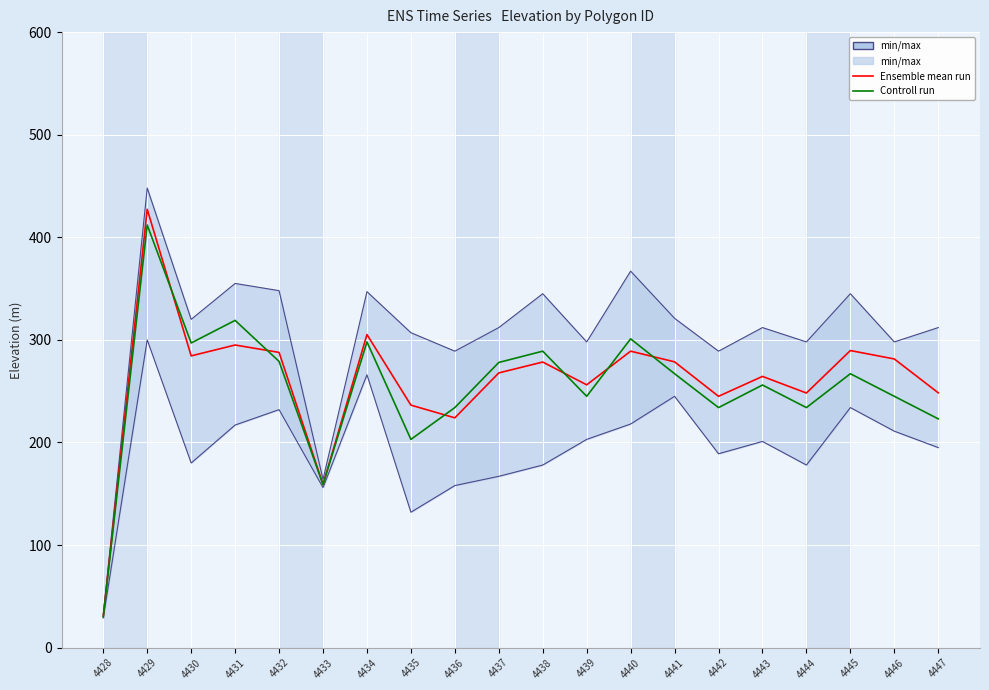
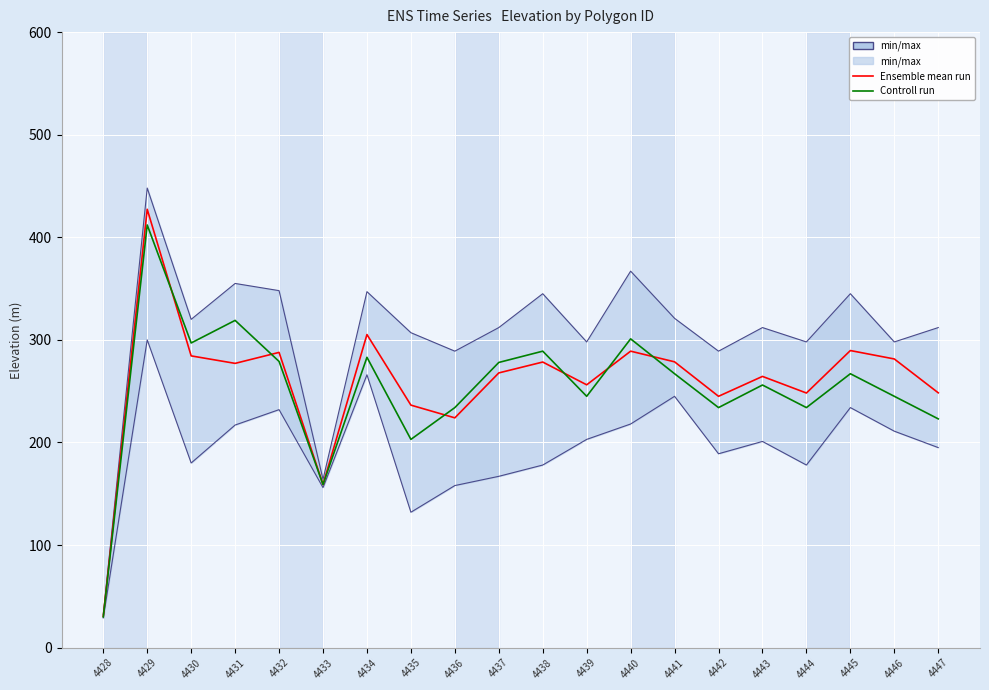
  {
    "min/max": {
      "4429": 448,
      "4430": 320,
      "4431": 355,
      "4432": 348,
      "4433": 164,
      "4434": 347,
      "4435": 307,
      "4436": 289,
      "4437": 312,
      "4438": 345,
      "4439": 298,
      "4440": 367,
      "4441": 321,
      "4442": 289,
      "4443": 312,
      "4444": 298,
      "4445": 345,
      "4446": 298,
      "4447": 312
    },
    "Ensemble mean run": {
      "4429": 427,
      "4430": 284,
-     "4431": 295,
+     "4431": 277,
      "4432": 288,
      "4434": 305,
      "4435": 236,
      "4436": 224,
      "4437": 268,
      "4438": 278,
      "4439": 256,
      "4440": 289,
      "4441": 279,
      "4442": 245,
      "4443": 264,
      "4444": 248,
      "4445": 290,
      "4446": 281,
      "4447": 248
    },
    "Controll run": {
      "4429": 412,
      "4430": 297,
      "4431": 319,
      "4432": 279,
-     "4434": 298,
+     "4434": 283,
      "4435": 203,
      "4436": 234,
      "4437": 278,
      "4438": 289,
      "4439": 245,
      "4440": 301,
      "4441": 267,
      "4442": 234,
      "4443": 256,
      "4444": 234,
      "4445": 267,
      "4446": 245,
      "4447": 223
    }
  }
